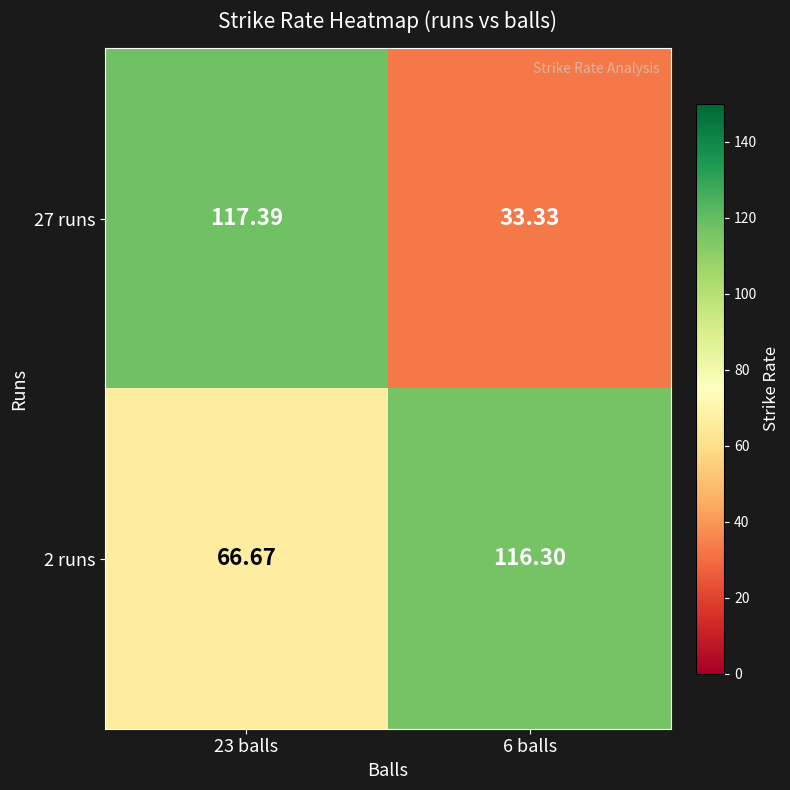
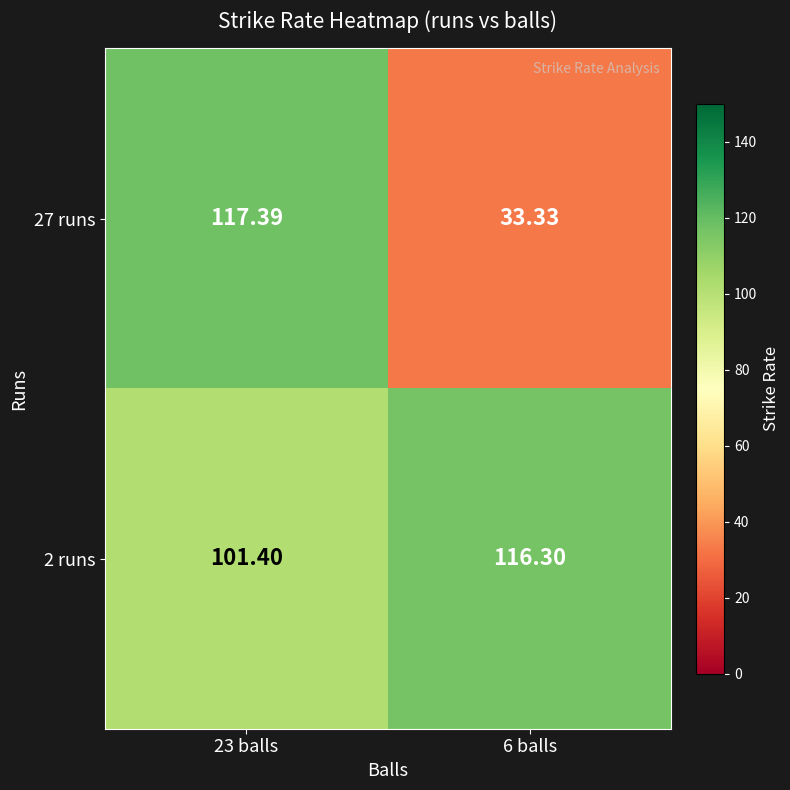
  {
    "27 runs": {
      "23 balls": 117.39
    },
    "2 runs": {
-     "23 balls": 66.67,
+     "23 balls": 101.40,
      "6 balls": 116.30
    }
  }
